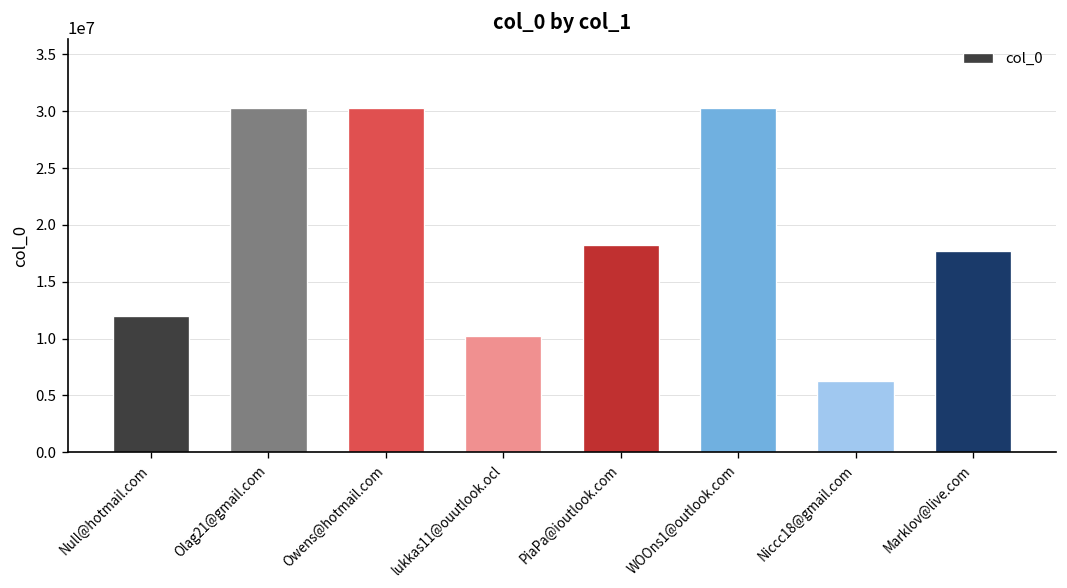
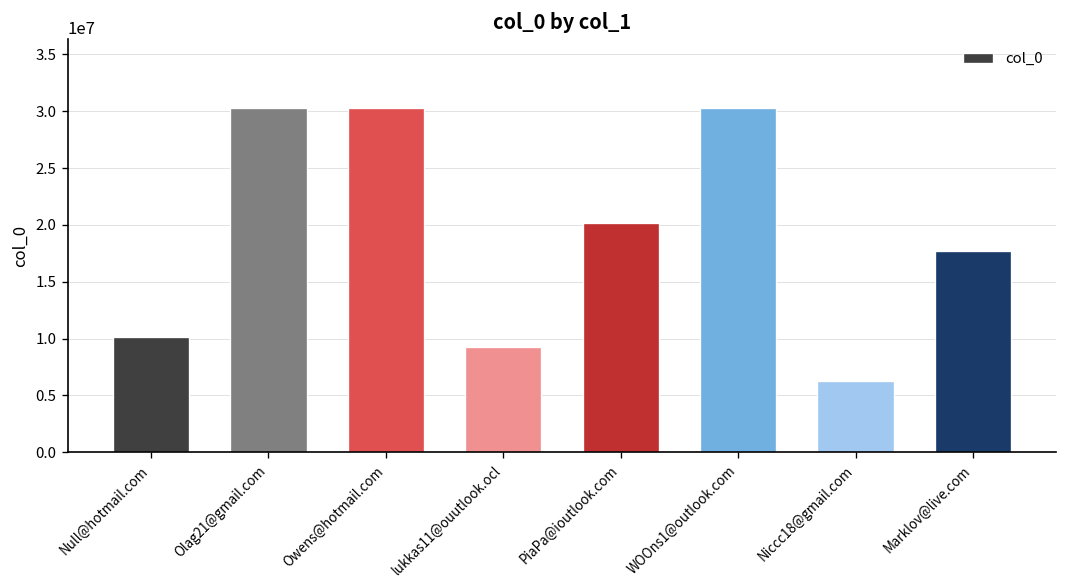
  {
-   "Null@hotmail.com": 12000000,
+   "Null@hotmail.com": 10000000,
    "Olag21@gmail.com": 30000000,
    "Owens@hotmail.com": 30000000,
-   "lukkas11@ouutlook.ocl": 10000000,
-   "PiaPa@ioutlook.com": 18000000,
+   "lukkas11@ouutlook.ocl": 9000000,
+   "PiaPa@ioutlook.com": 20000000,
    "WOOns1@outlook.com": 30000000,
    "Niccc18@gmail.com": 6000000,
    "Marklov@live.com": 18000000
  }
